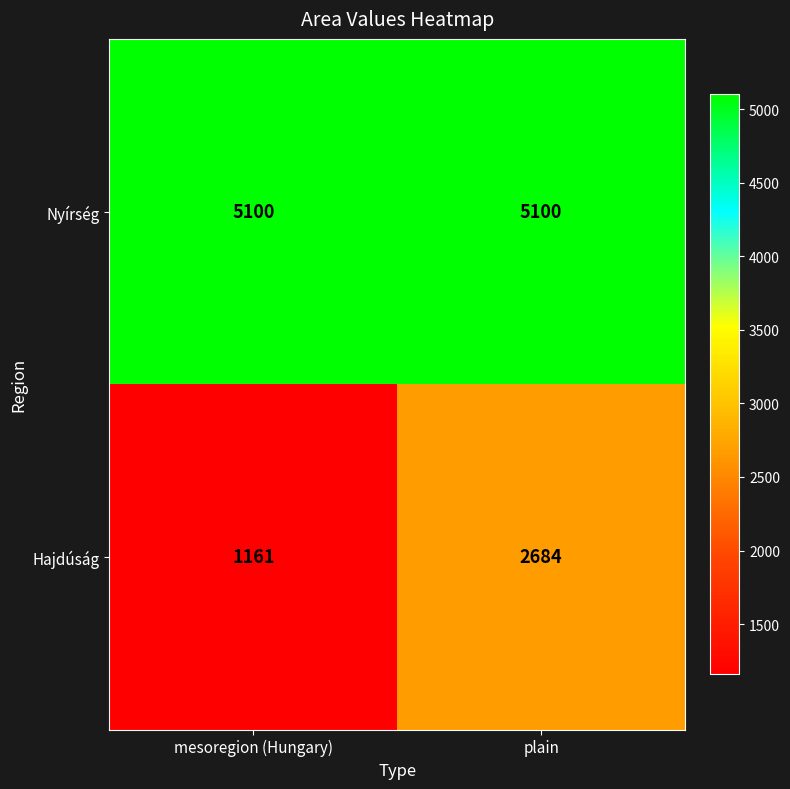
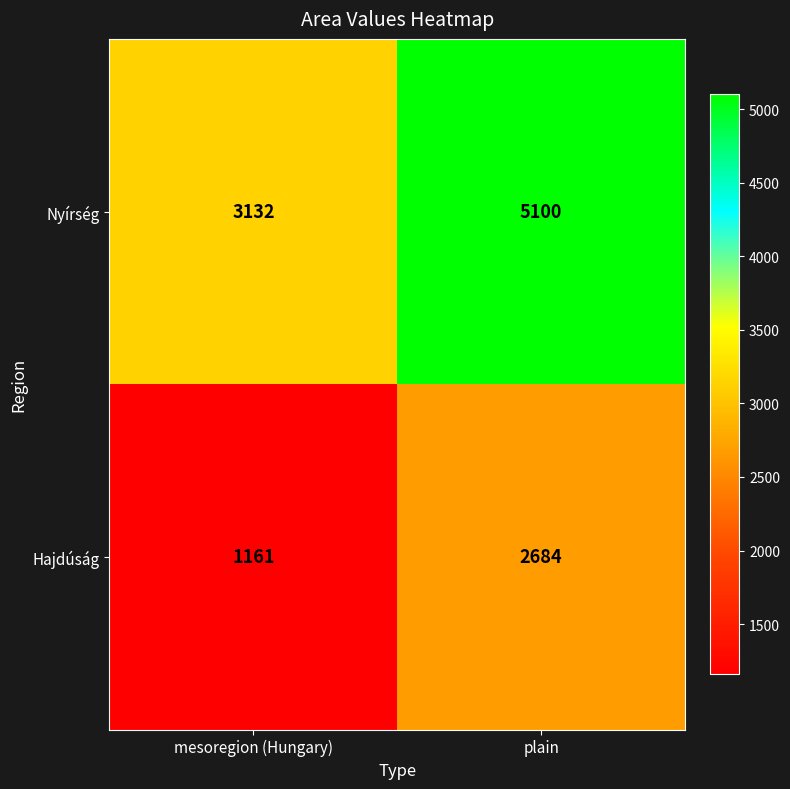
  {
    "Nyírség": {
-     "mesoregion (Hungary)": 5100,
+     "mesoregion (Hungary)": 3132,
      "plain": 5100
    },
    "Hajdúság": {
      "mesoregion (Hungary)": 1161,
      "plain": 2684
    }
  }
